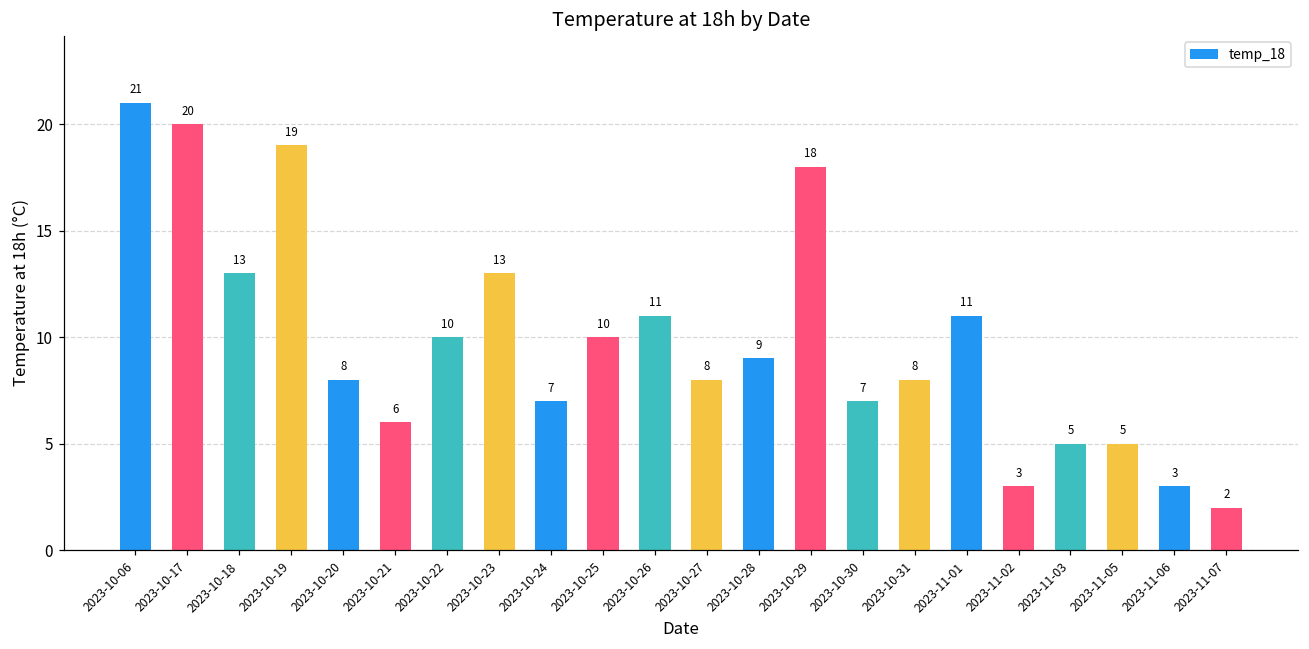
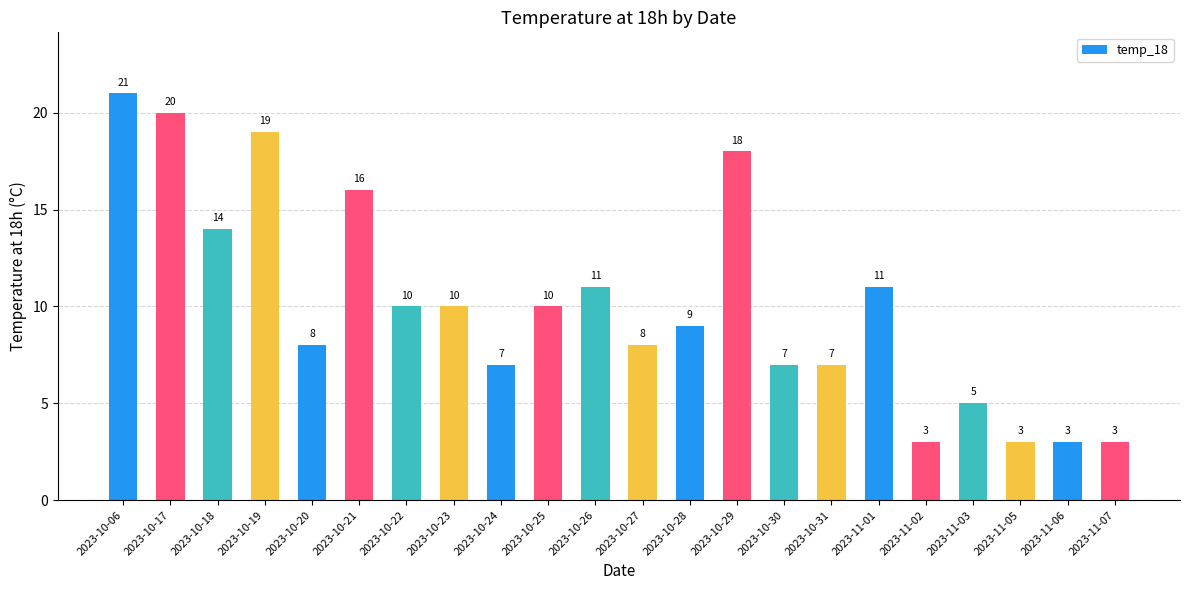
  {
    "2023-10-06": 21,
    "2023-10-17": 20,
-   "2023-10-18": 13,
+   "2023-10-18": 14,
    "2023-10-19": 19,
    "2023-10-20": 8,
-   "2023-10-21": 6,
+   "2023-10-21": 16,
    "2023-10-22": 10,
-   "2023-10-23": 13,
+   "2023-10-23": 10,
    "2023-10-24": 7,
    "2023-10-25": 10,
    "2023-10-26": 11,
    "2023-10-27": 8,
    "2023-10-28": 9,
    "2023-10-29": 18,
    "2023-10-30": 7,
-   "2023-10-31": 8,
+   "2023-10-31": 7,
    "2023-11-01": 11,
    "2023-11-02": 3,
    "2023-11-03": 5,
-   "2023-11-05": 5,
+   "2023-11-05": 3,
    "2023-11-06": 3,
-   "2023-11-07": 2
+   "2023-11-07": 3
  }
